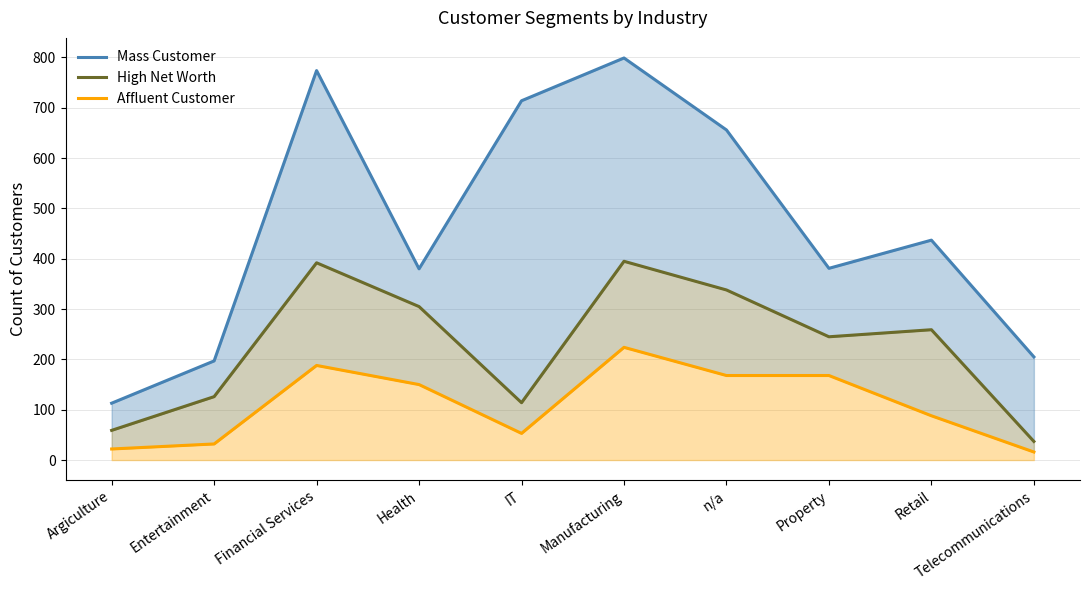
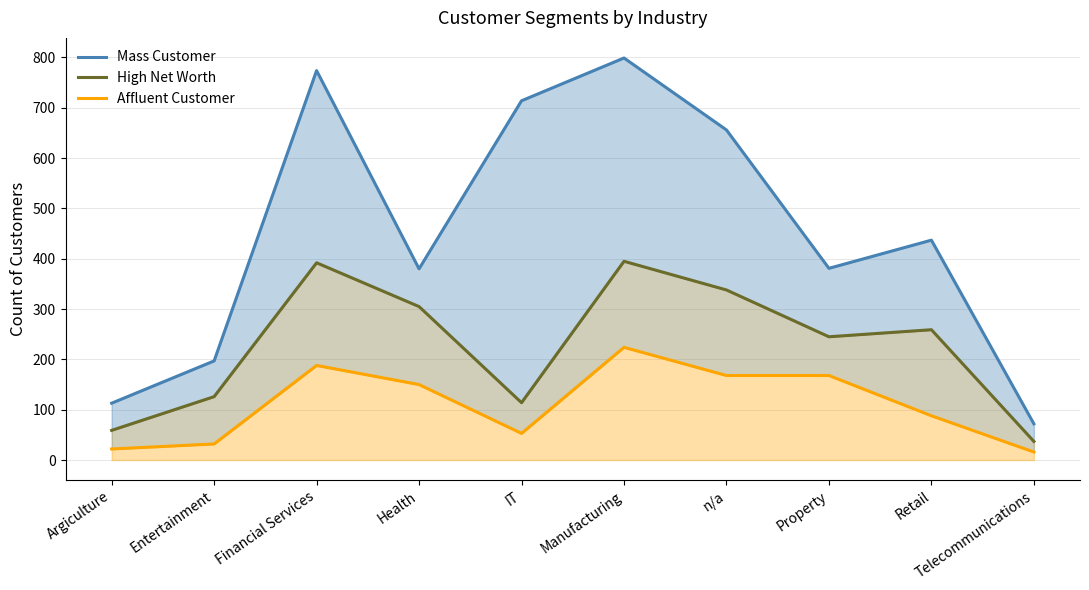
  {
    "Mass Customer": {
      "Argiculture": 50,
      "Entertainment": 70,
      "Financial Services": 380,
      "Health": 80,
      "IT": 600,
      "Manufacturing": 400,
      "n/a": 320,
      "Property": 140,
      "Retail": 180,
-     "Telecommunications": 170
+     "Telecommunications": 40
    },
    "High Net Worth": {
      "Argiculture": 40,
      "Entertainment": 90,
      "Financial Services": 200,
      "Health": 160,
      "IT": 60,
      "Manufacturing": 170,
      "n/a": 170,
      "Property": 80,
      "Retail": 170,
      "Telecommunications": 20
    },
    "Affluent Customer": {
      "Argiculture": 20,
      "Entertainment": 30,
      "Financial Services": 190,
      "Health": 150,
      "IT": 50,
      "Manufacturing": 220,
      "n/a": 170,
      "Property": 170,
      "Retail": 90,
      "Telecommunications": 20
    }
  }
